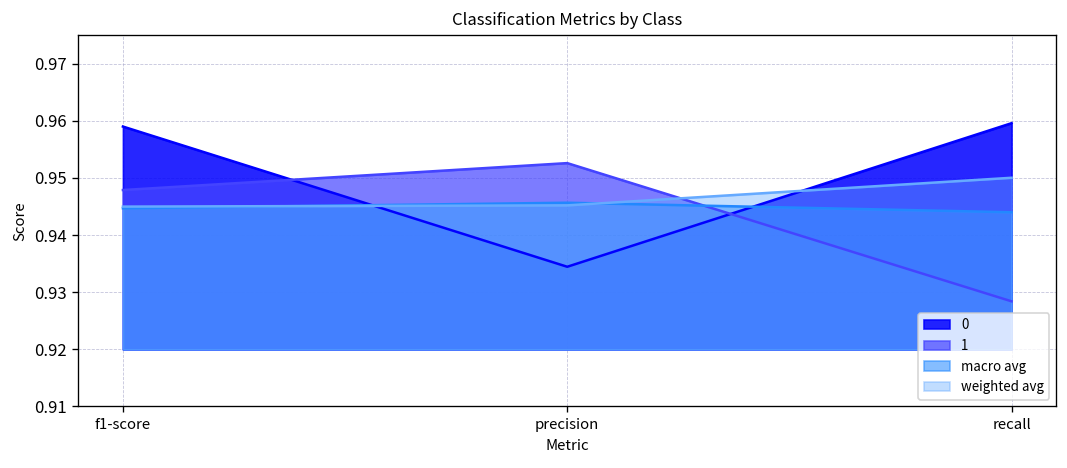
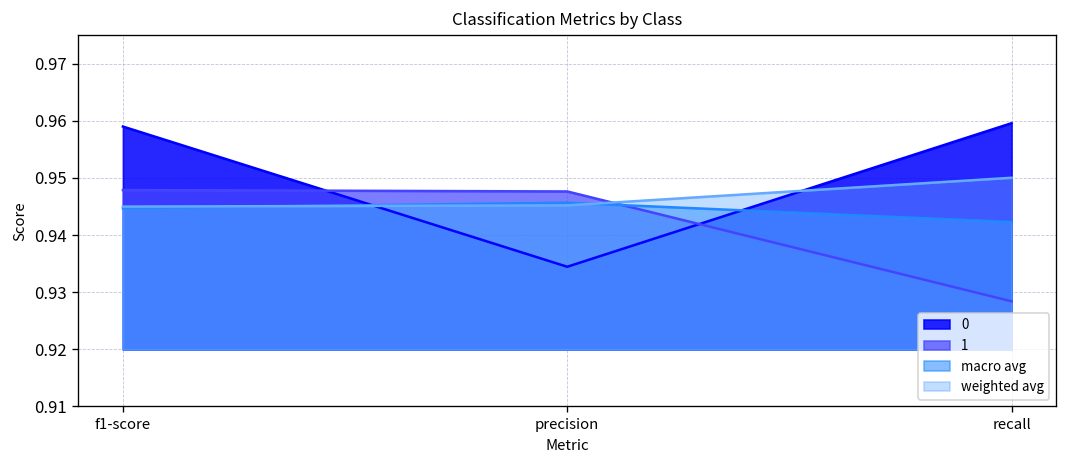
  {
    "0": {
      "f1-score": 0.959,
      "precision": 0.934,
      "recall": 0.960
    },
    "1": {
      "f1-score": 0.948,
-     "precision": 0.953,
+     "precision": 0.948,
      "recall": 0.928
    },
    "macro avg": {
-     "recall": 0.944
+     "recall": 0.942
    },
    "weighted avg": {
      "recall": 0.950
    }
  }
